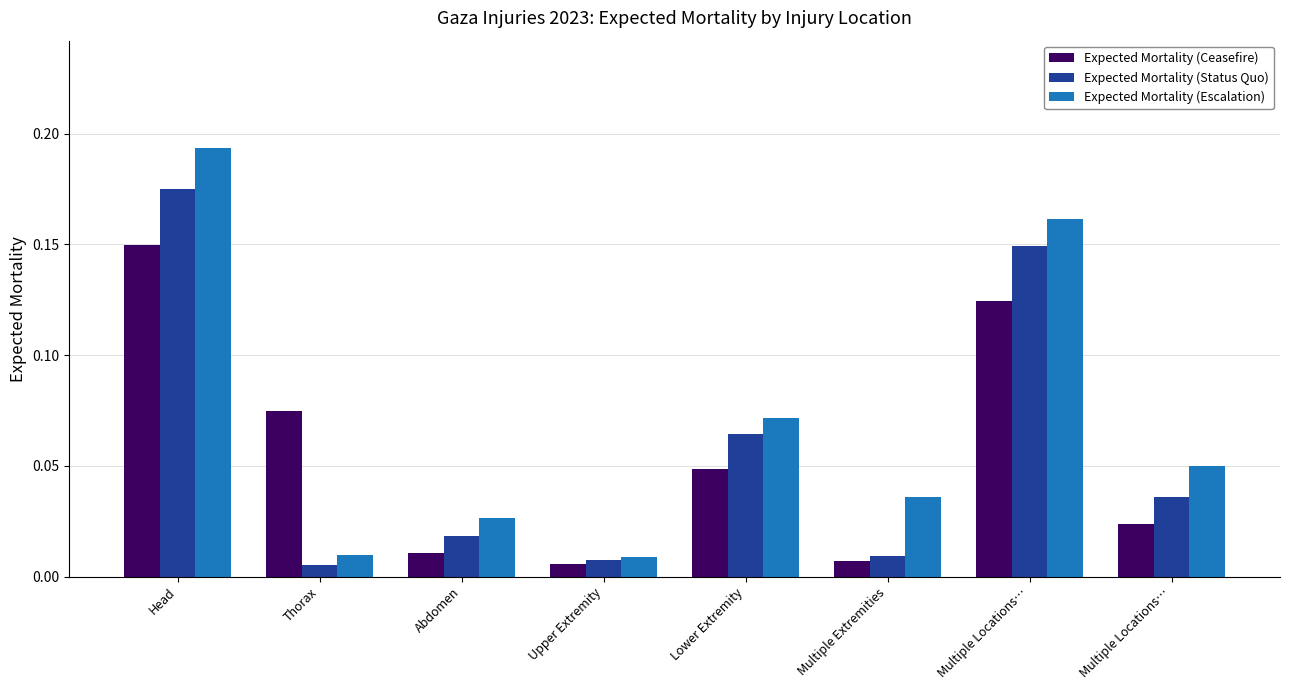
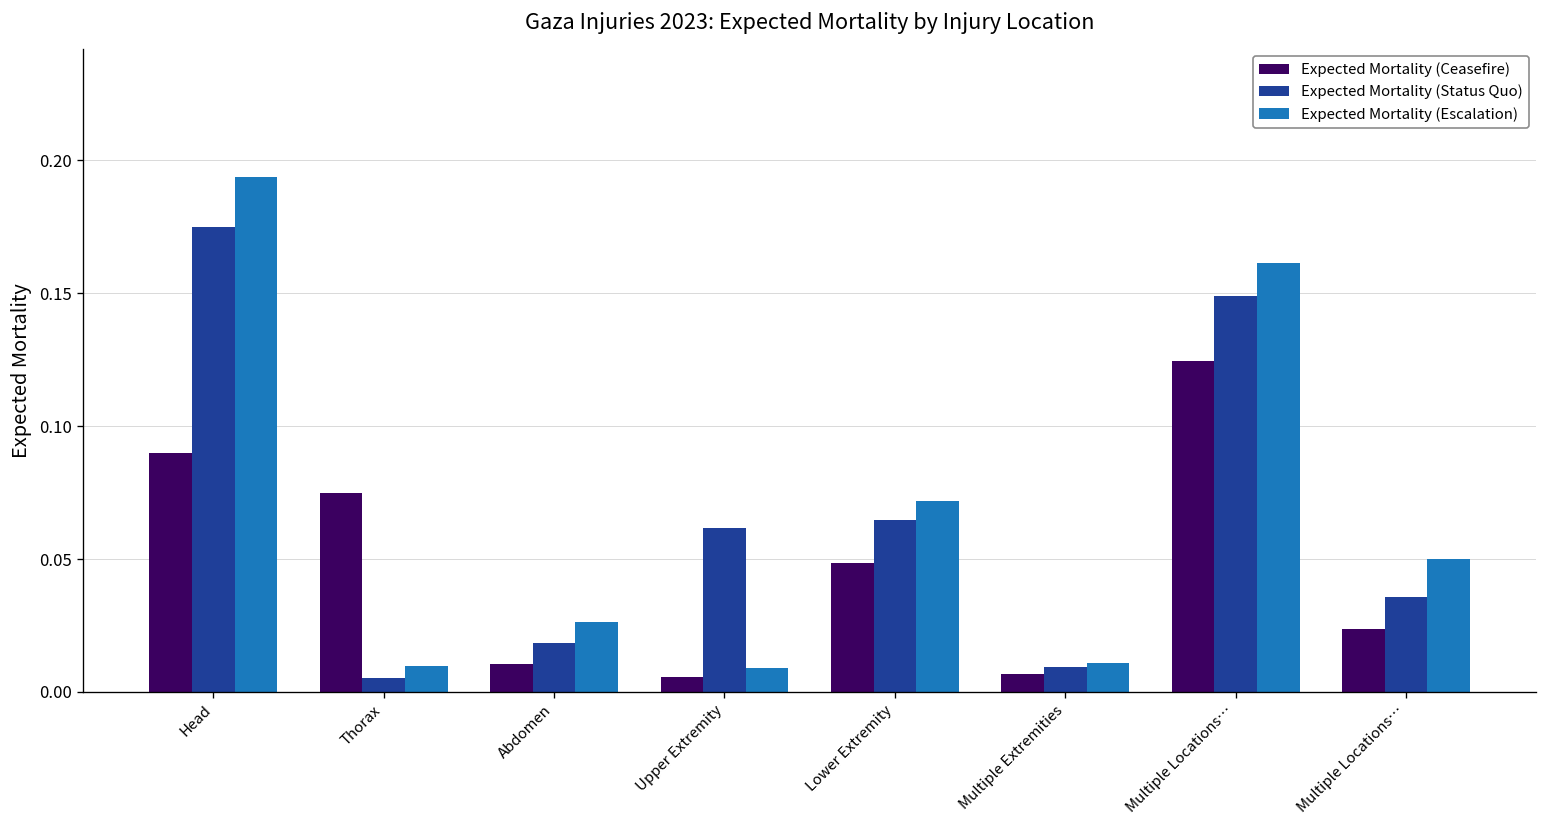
  {
    "Expected Mortality (Ceasefire)": {
-     "Head": 0.150,
+     "Head": 0.090,
      "Thorax": 0.075,
      "Abdomen": 0.011,
      "Upper Extremity": 0.006,
      "Lower Extremity": 0.048,
      "Multiple Extremities": 0.007
    },
    "Expected Mortality (Status Quo)": {
      "Head": 0.175,
      "Thorax": 0.005,
      "Abdomen": 0.018,
-     "Upper Extremity": 0.007,
+     "Upper Extremity": 0.062,
      "Lower Extremity": 0.065,
      "Multiple Extremities": 0.009
    },
    "Expected Mortality (Escalation)": {
      "Head": 0.194,
      "Thorax": 0.010,
      "Abdomen": 0.026,
      "Upper Extremity": 0.009,
      "Lower Extremity": 0.072,
-     "Multiple Extremities": 0.036
+     "Multiple Extremities": 0.011
    }
  }
